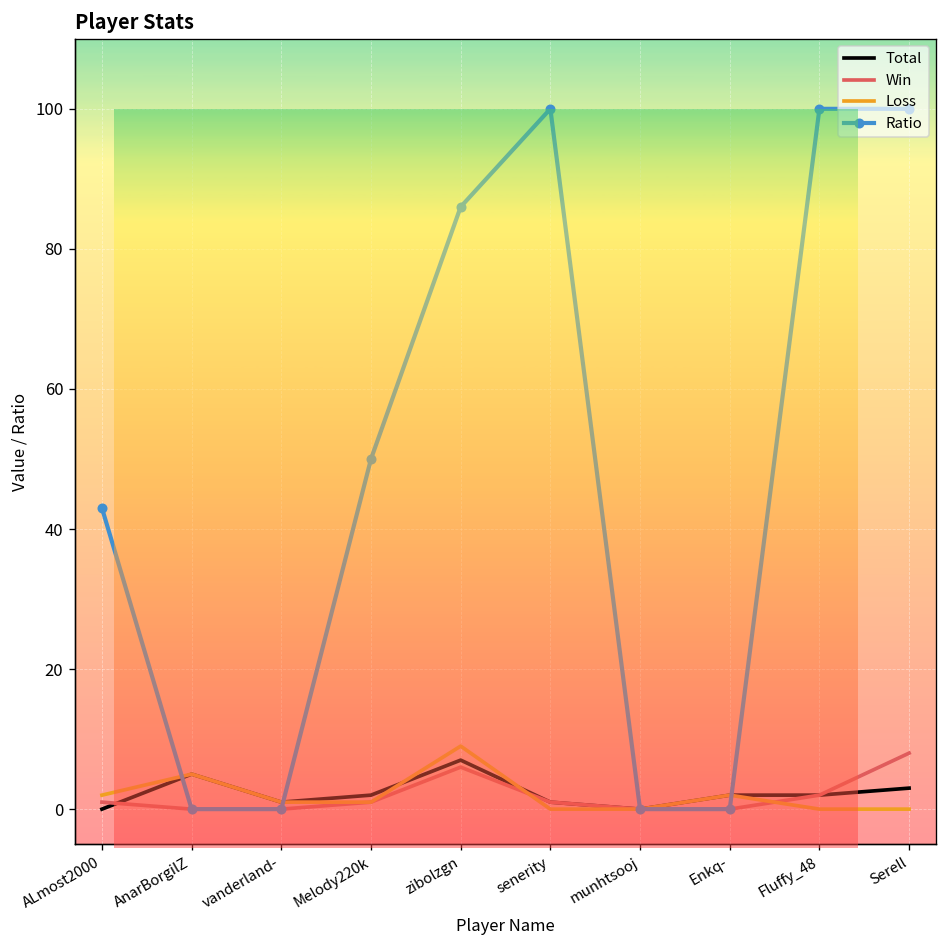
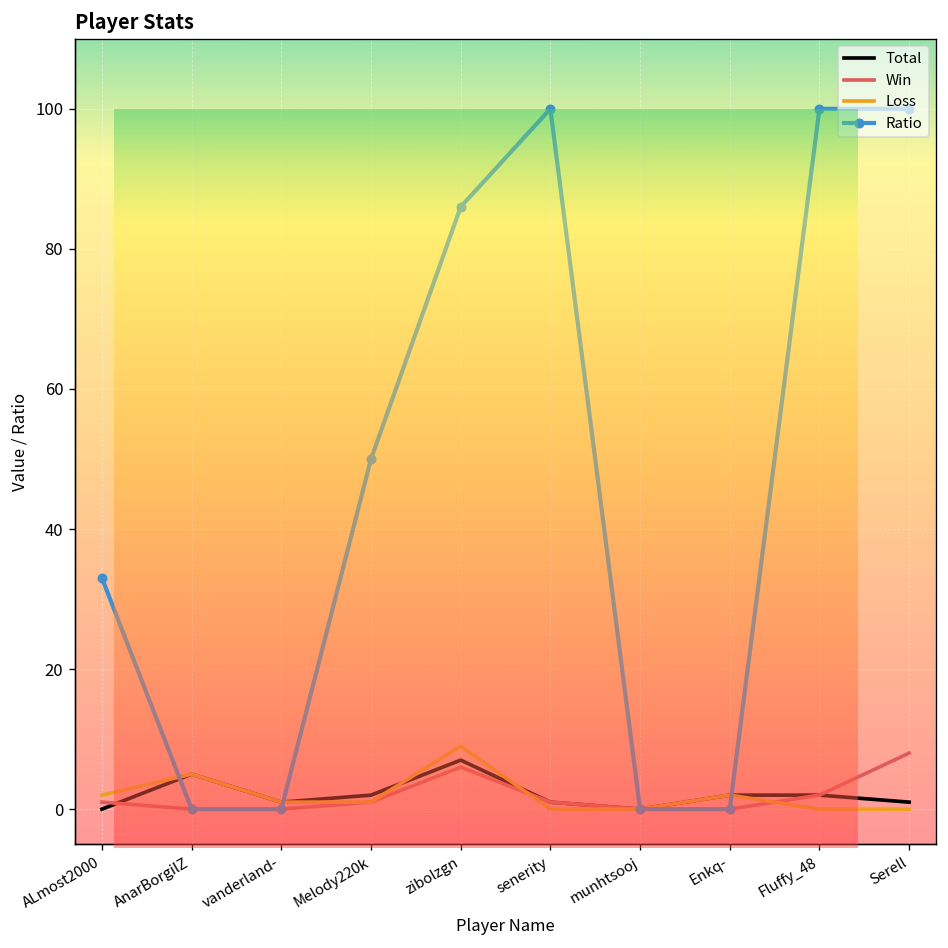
  {
    "Total": {
      "ALmost2000": 0,
      "Melody220k": 2,
      "zibolzgn": 7,
-     "Serell": 3
+     "Serell": 1
    },
    "Win": {
      "ALmost2000": 1,
      "zibolzgn": 6,
      "Serell": 8
    },
    "Loss": {
      "ALmost2000": 2,
      "zibolzgn": 9,
      "senerity": 0,
      "Fluffy_48": 0,
      "Serell": 0
    },
    "Ratio": {
-     "ALmost2000": 43,
+     "ALmost2000": 33,
      "Melody220k": 50,
      "zibolzgn": 86,
      "senerity": 100,
      "Fluffy_48": 100
    }
  }
